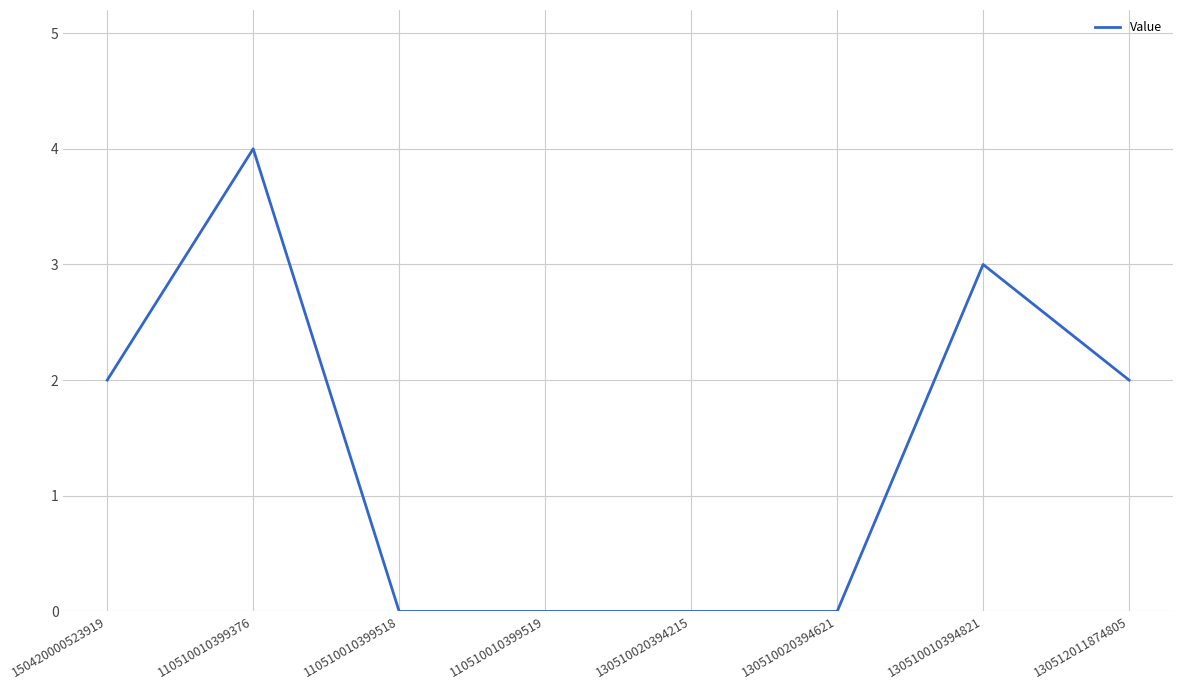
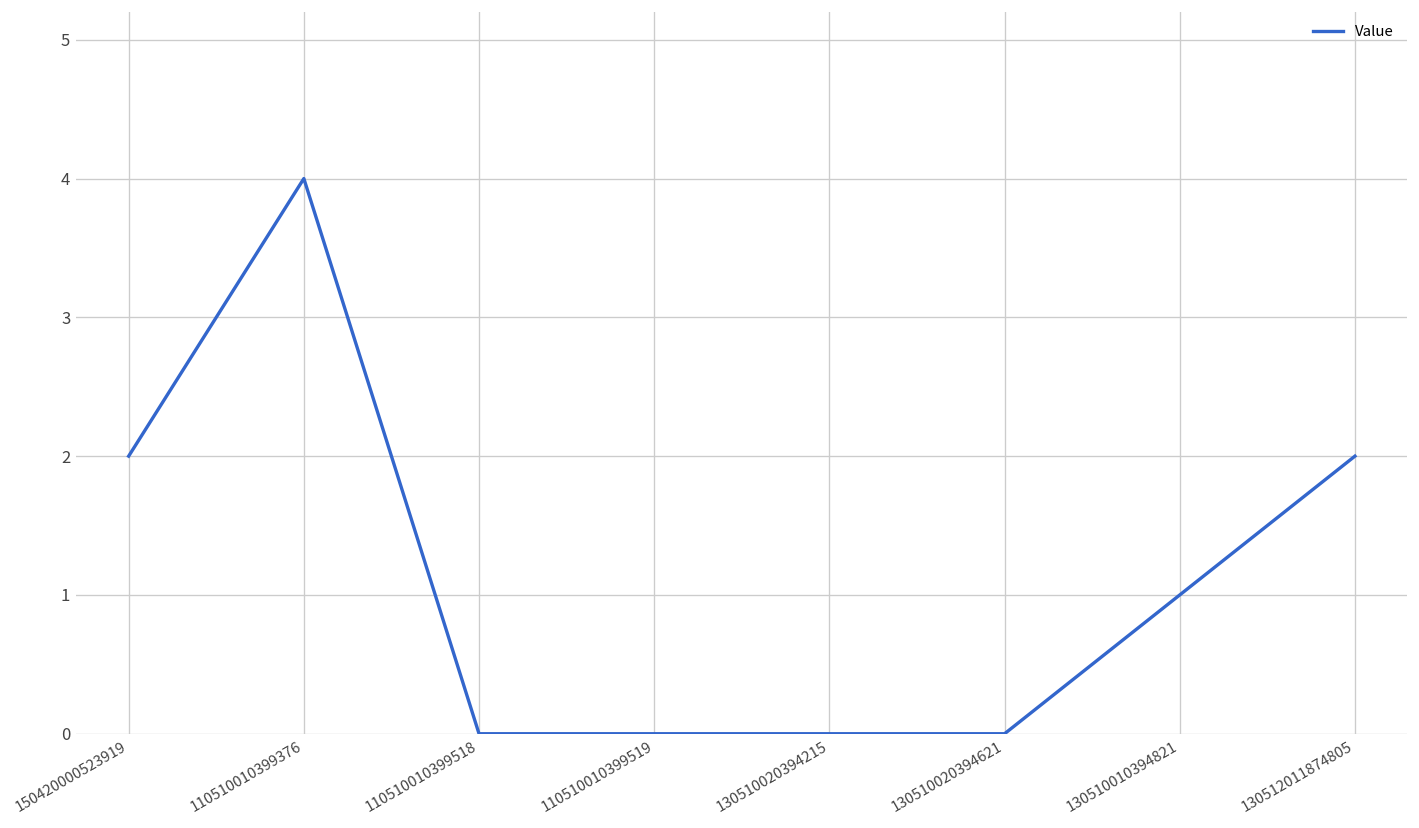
  {
    "150420000523919": 2,
    "110510010399376": 4,
    "110510010399518": 0,
    "110510010399519": 0,
    "130510020394215": 0,
    "130510020394621": 0,
-   "130510010394821": 3,
+   "130510010394821": 1,
    "130512011874805": 2
  }
